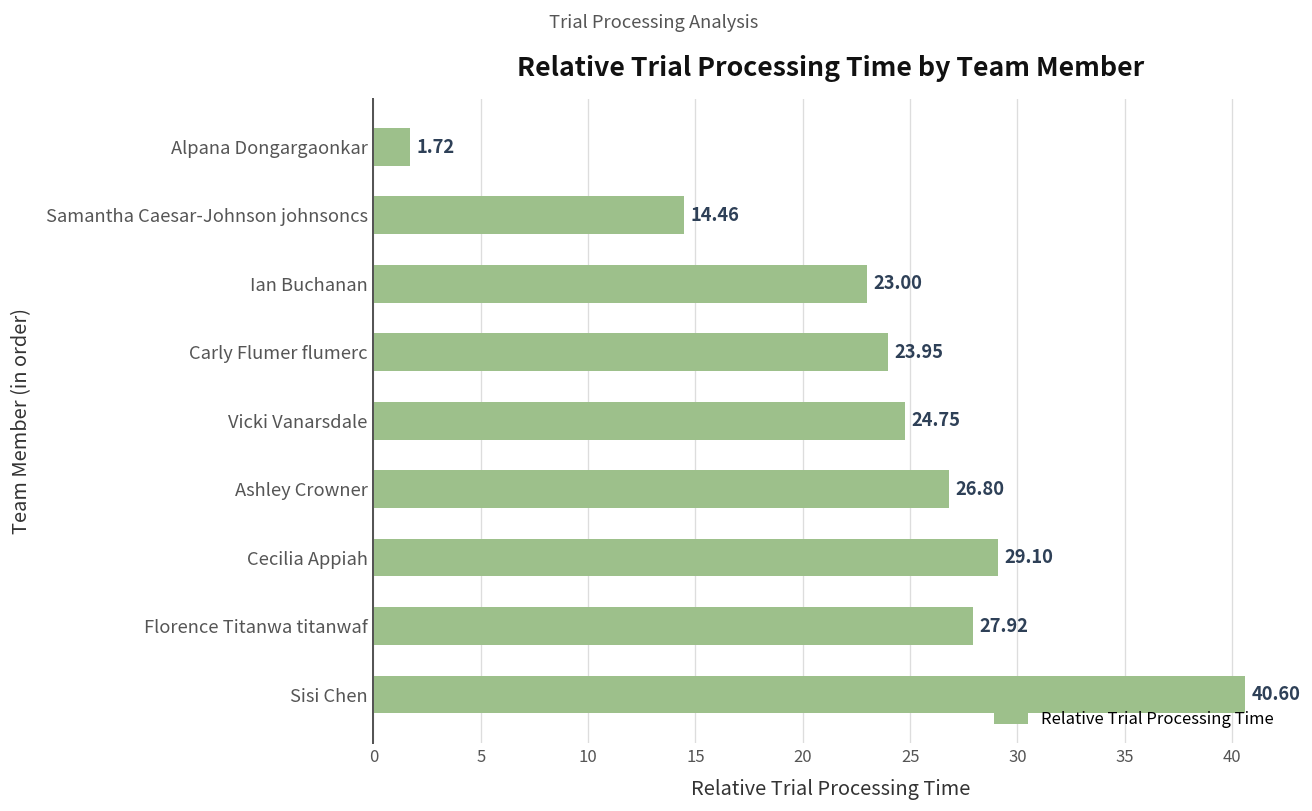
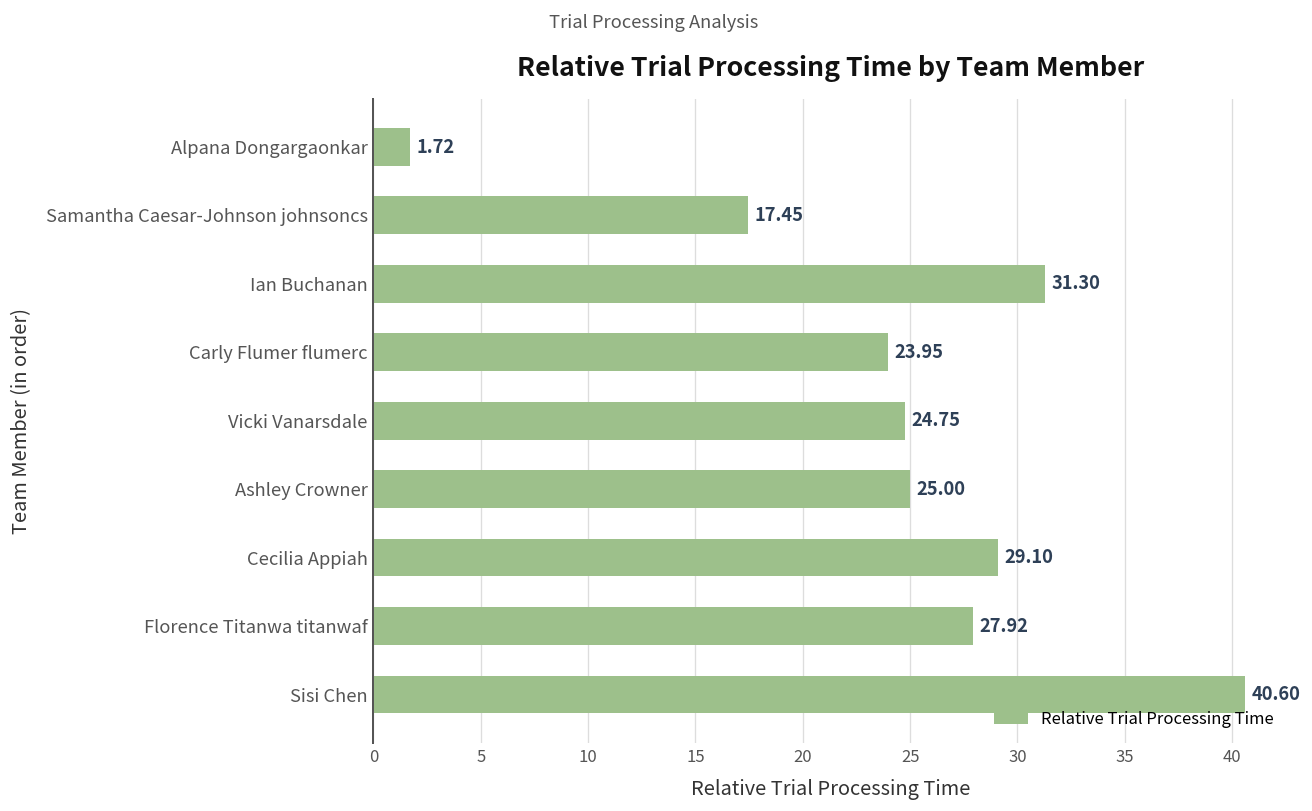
  {
    "Alpana Dongargaonkar": 1.72,
-   "Samantha Caesar-Johnson johnsoncs": 14.46,
-   "Ian Buchanan": 23.00,
+   "Samantha Caesar-Johnson johnsoncs": 17.45,
+   "Ian Buchanan": 31.30,
    "Carly Flumer flumerc": 23.95,
    "Vicki Vanarsdale": 24.75,
-   "Ashley Crowner": 26.80,
+   "Ashley Crowner": 25.00,
    "Cecilia Appiah": 29.10,
    "Florence Titanwa titanwaf": 27.92,
    "Sisi Chen": 40.60
  }
